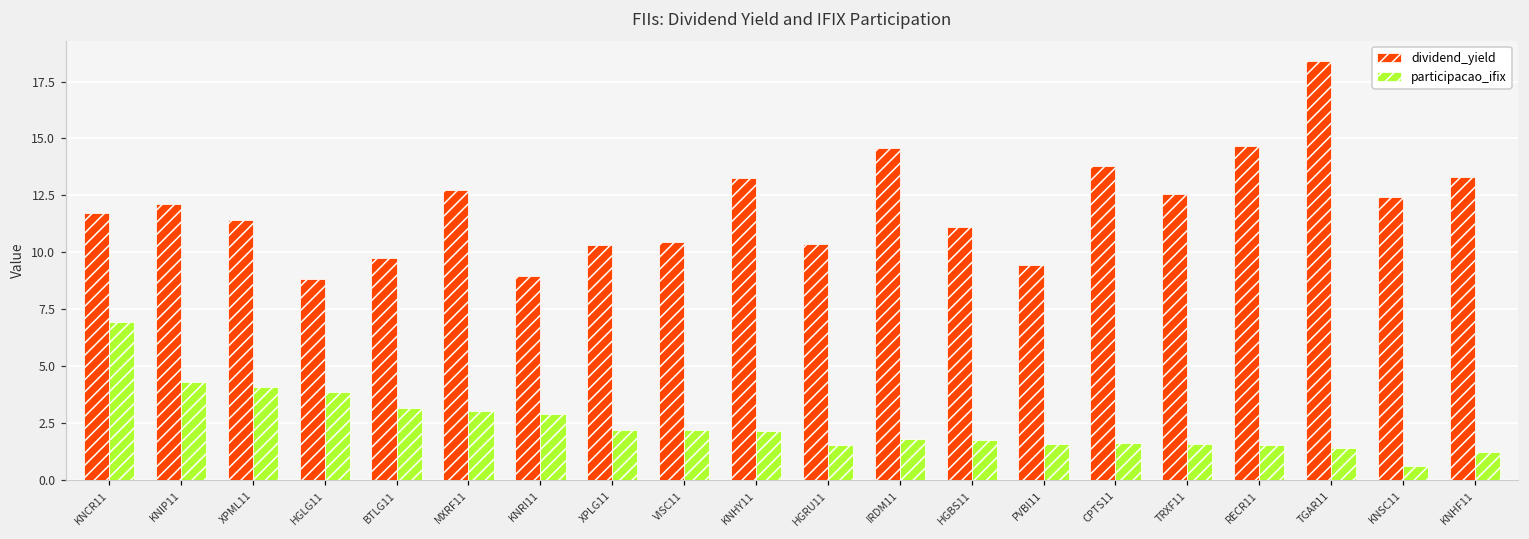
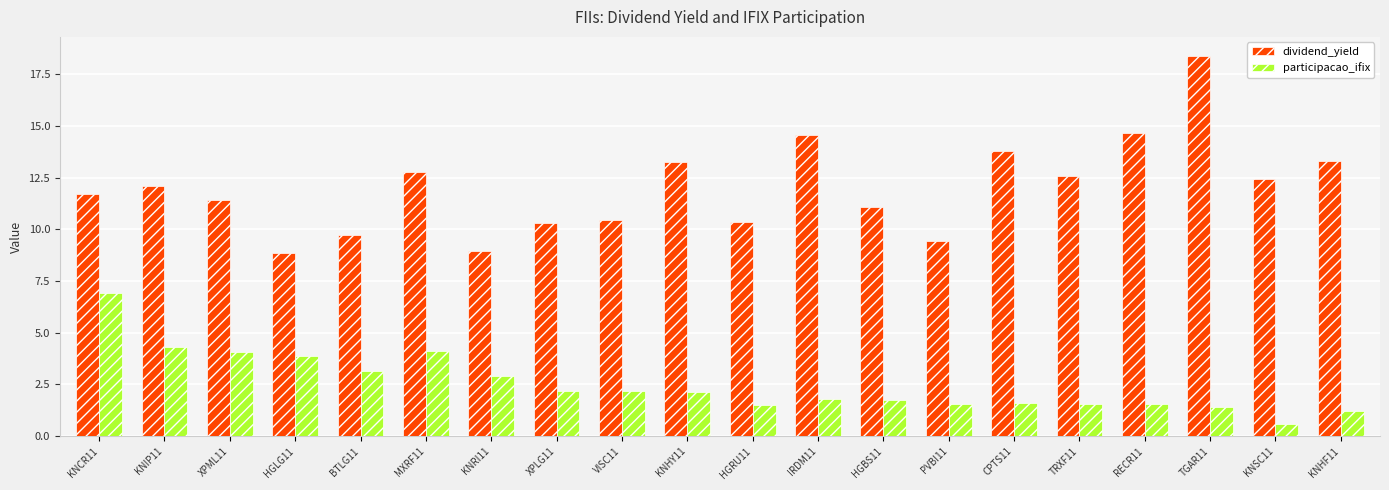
  {
    "dividend_yield": {
      "KNCR11": 11.7,
      "KNIP11": 12.1,
      "XPML11": 11.4,
      "HGLG11": 8.8,
      "BTLG11": 9.7,
      "MXRF11": 12.8,
      "KNRI11": 8.9,
      "XPLG11": 10.3,
      "VISC11": 10.4,
      "KNHY11": 13.3,
      "HGRU11": 10.3,
      "IRDM11": 14.6,
      "HGBS11": 11.1,
      "PVBI11": 9.4,
      "CPTS11": 13.8,
      "TRXF11": 12.6,
      "RECR11": 14.7,
      "TGAR11": 18.4,
      "KNSC11": 12.4,
      "KNHF11": 13.3
    },
    "participacao_ifix": {
      "KNCR11": 6.9,
      "KNIP11": 4.3,
      "XPML11": 4.1,
      "HGLG11": 3.9,
      "BTLG11": 3.2,
-     "MXRF11": 3.0,
+     "MXRF11": 4.1,
      "KNRI11": 2.9,
      "XPLG11": 2.2,
      "VISC11": 2.2,
      "KNHY11": 2.1,
      "HGRU11": 1.5,
      "IRDM11": 1.8,
      "HGBS11": 1.7,
      "PVBI11": 1.6,
      "CPTS11": 1.6,
      "TRXF11": 1.6,
      "RECR11": 1.5,
      "TGAR11": 1.4,
      "KNSC11": 0.6,
      "KNHF11": 1.2
    }
  }
